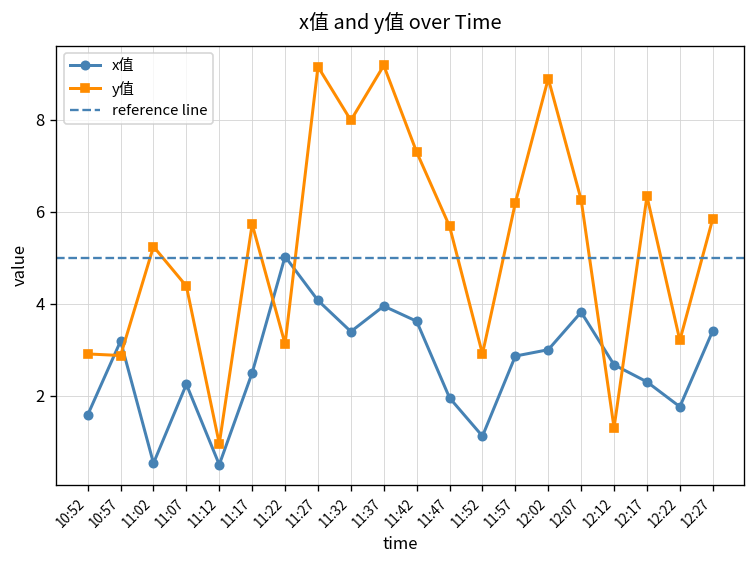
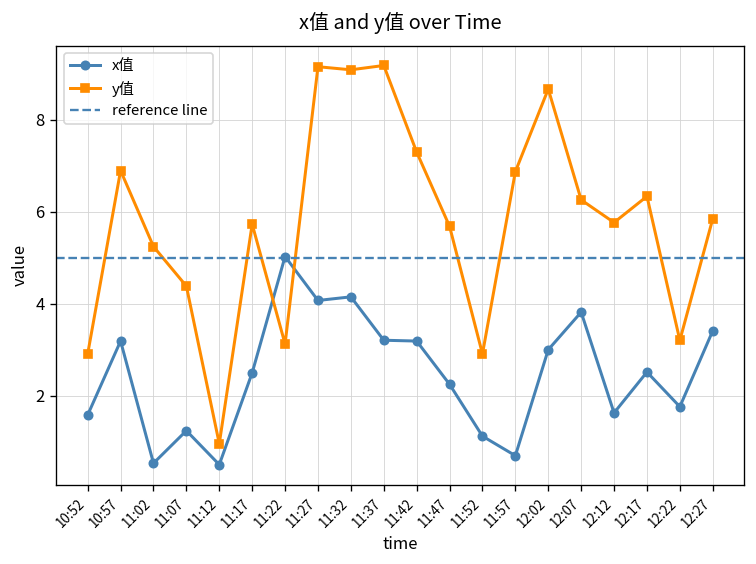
  {
    "x值": {
      "10:52": 1.6,
      "10:57": 3.2,
      "11:02": 0.5,
-     "11:07": 2.2,
+     "11:07": 1.2,
      "11:12": 0.5,
      "11:17": 2.5,
      "11:22": 5.0,
      "11:27": 4.1,
-     "11:32": 3.4,
-     "11:37": 3.9,
-     "11:42": 3.6,
-     "11:47": 2.0,
+     "11:32": 4.1,
+     "11:37": 3.2,
+     "11:42": 3.2,
+     "11:47": 2.2,
      "11:52": 1.1,
-     "11:57": 2.9,
+     "11:57": 0.7,
      "12:02": 3.0,
      "12:07": 3.8,
-     "12:12": 2.7,
-     "12:17": 2.3,
+     "12:12": 1.6,
+     "12:17": 2.5,
      "12:22": 1.8,
      "12:27": 3.4
    },
    "y值": {
      "10:52": 2.9,
-     "10:57": 2.9,
+     "10:57": 6.9,
      "11:02": 5.2,
      "11:07": 4.4,
      "11:12": 1.0,
      "11:17": 5.7,
      "11:22": 3.1,
      "11:27": 9.2,
-     "11:32": 8.0,
+     "11:32": 9.1,
      "11:37": 9.2,
      "11:42": 7.3,
      "11:47": 5.7,
      "11:52": 2.9,
-     "11:57": 6.2,
-     "12:02": 8.9,
+     "11:57": 6.9,
+     "12:02": 8.7,
      "12:07": 6.3,
-     "12:12": 1.3,
+     "12:12": 5.8,
      "12:17": 6.3,
      "12:22": 3.2,
      "12:27": 5.8
    }
  }
